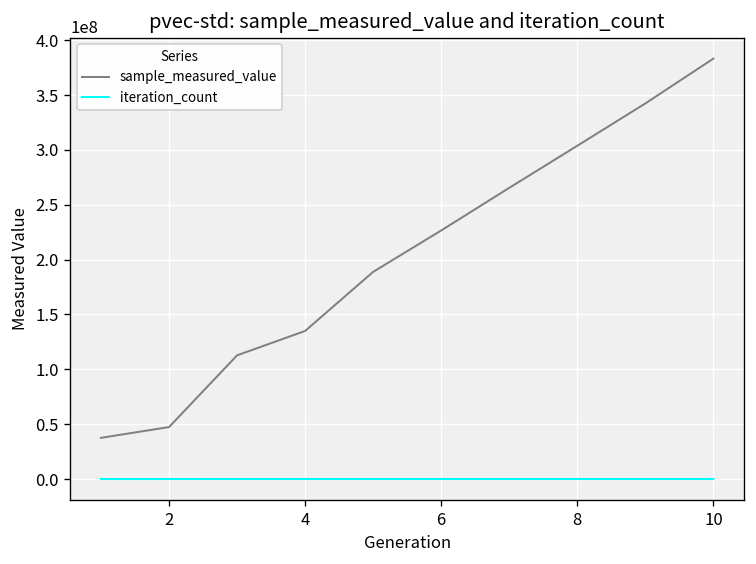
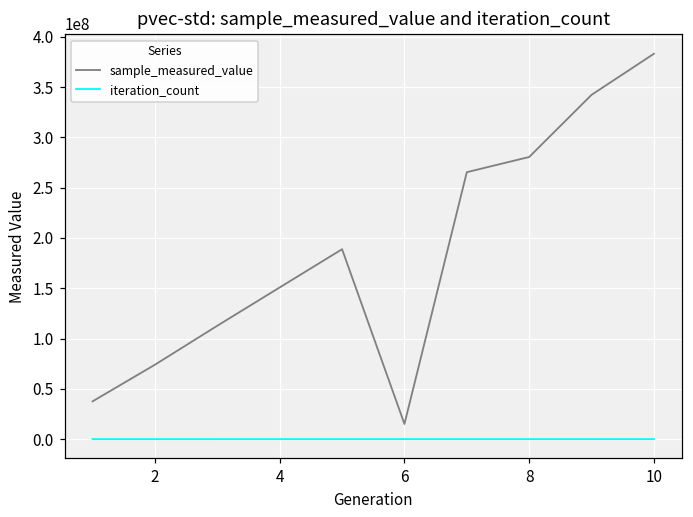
  {
    "sample_measured_value": {
-     "2": 50000000,
-     "4": 130000000,
-     "6": 230000000,
-     "8": 300000000,
+     "2": 70000000,
+     "4": 150000000,
+     "6": 20000000,
+     "8": 280000000,
      "10": 380000000
    },
    "iteration_count": {
      "2": 0,
      "4": 0,
      "6": 0,
      "8": 0,
      "10": 0
    }
  }
